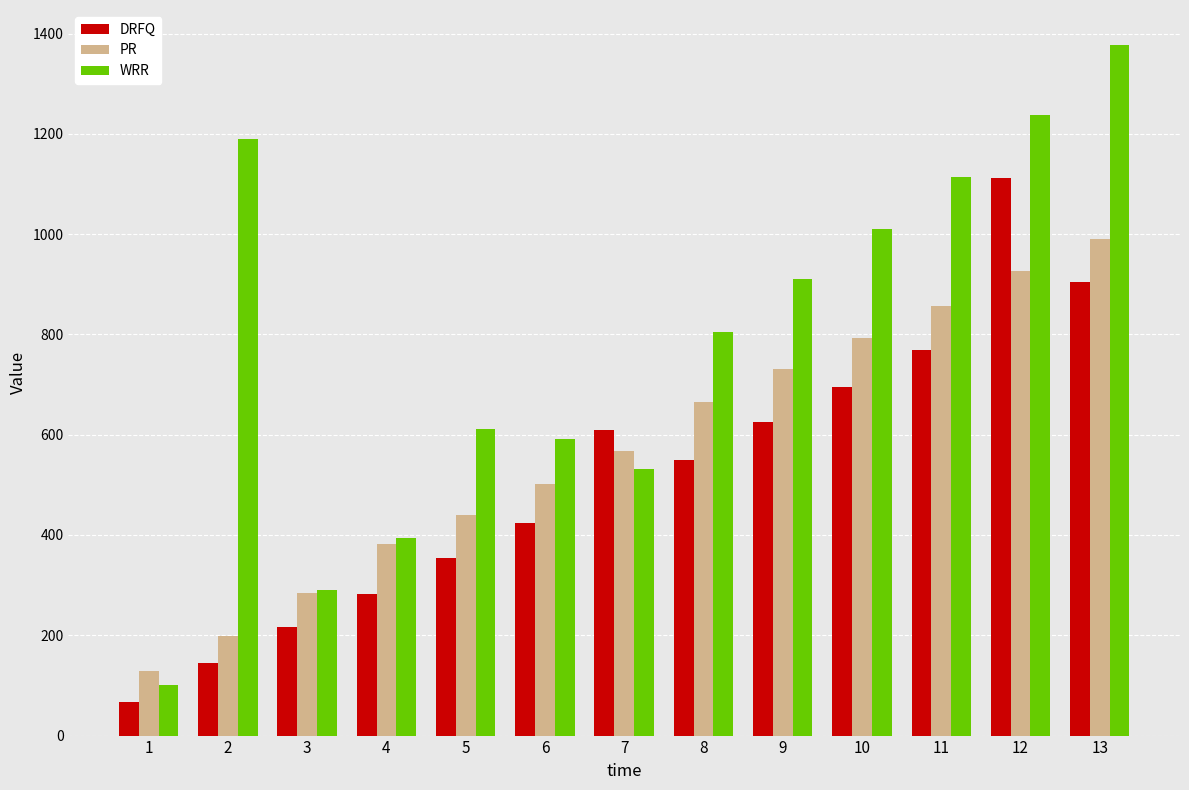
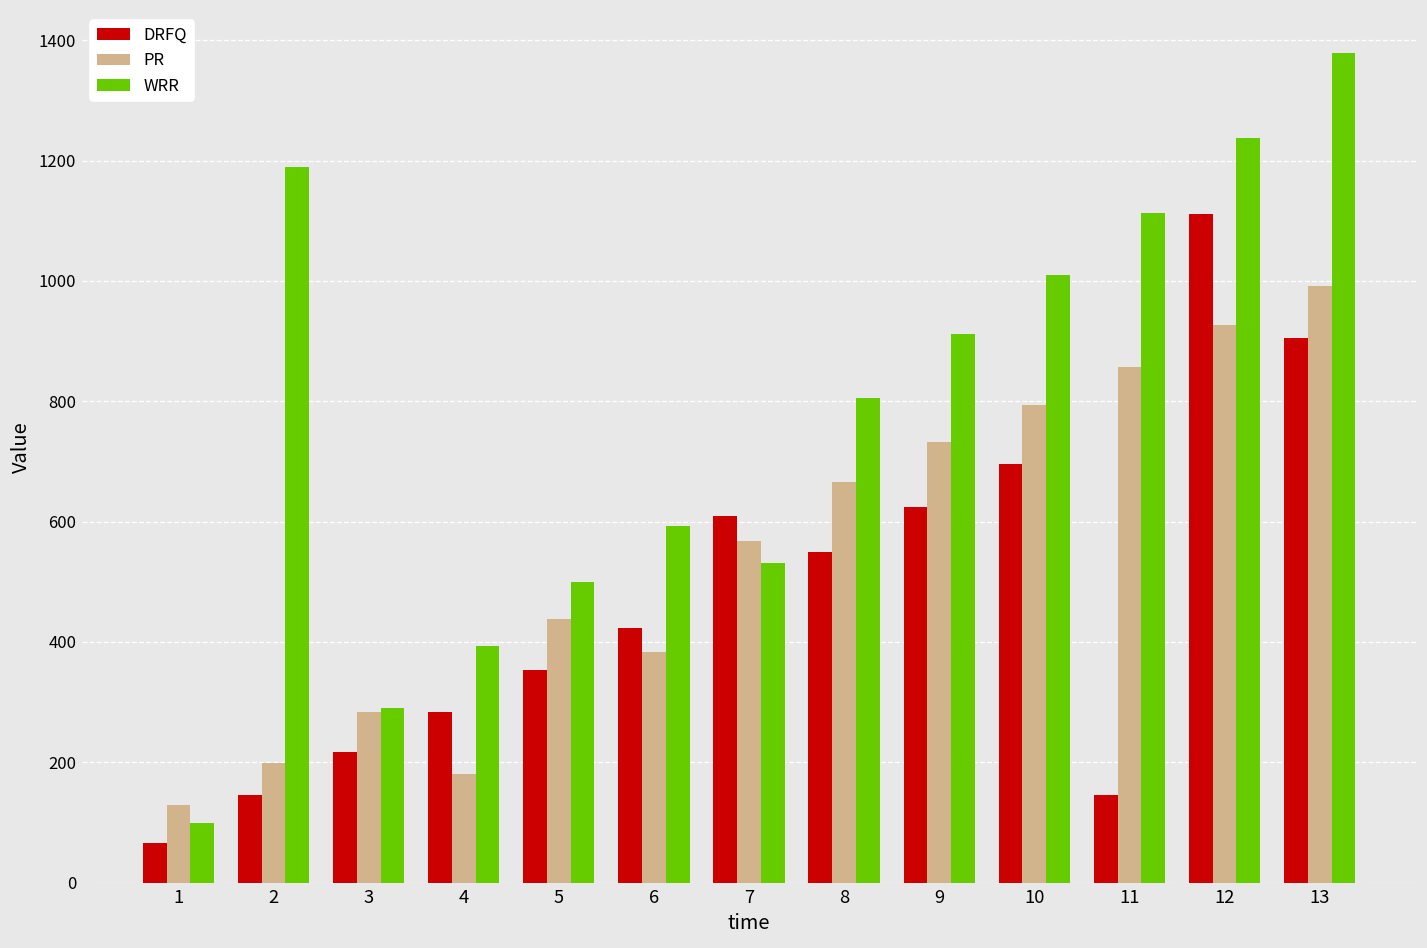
  {
    "DRFQ": {
      "1": 70,
      "2": 150,
      "3": 220,
      "4": 280,
      "5": 350,
      "6": 420,
      "7": 610,
      "8": 550,
      "9": 630,
      "10": 700,
-     "11": 770,
+     "11": 150,
      "12": 1110,
      "13": 910
    },
    "PR": {
      "1": 130,
      "2": 200,
      "3": 280,
-     "4": 380,
+     "4": 180,
      "5": 440,
-     "6": 500,
+     "6": 380,
      "7": 570,
      "8": 670,
      "9": 730,
      "10": 790,
      "11": 860,
      "12": 930,
      "13": 990
    },
    "WRR": {
      "1": 100,
      "2": 1190,
      "3": 290,
      "4": 390,
-     "5": 610,
+     "5": 500,
      "6": 590,
      "7": 530,
      "8": 810,
      "9": 910,
      "10": 1010,
      "11": 1110,
      "12": 1240,
      "13": 1380
    }
  }
